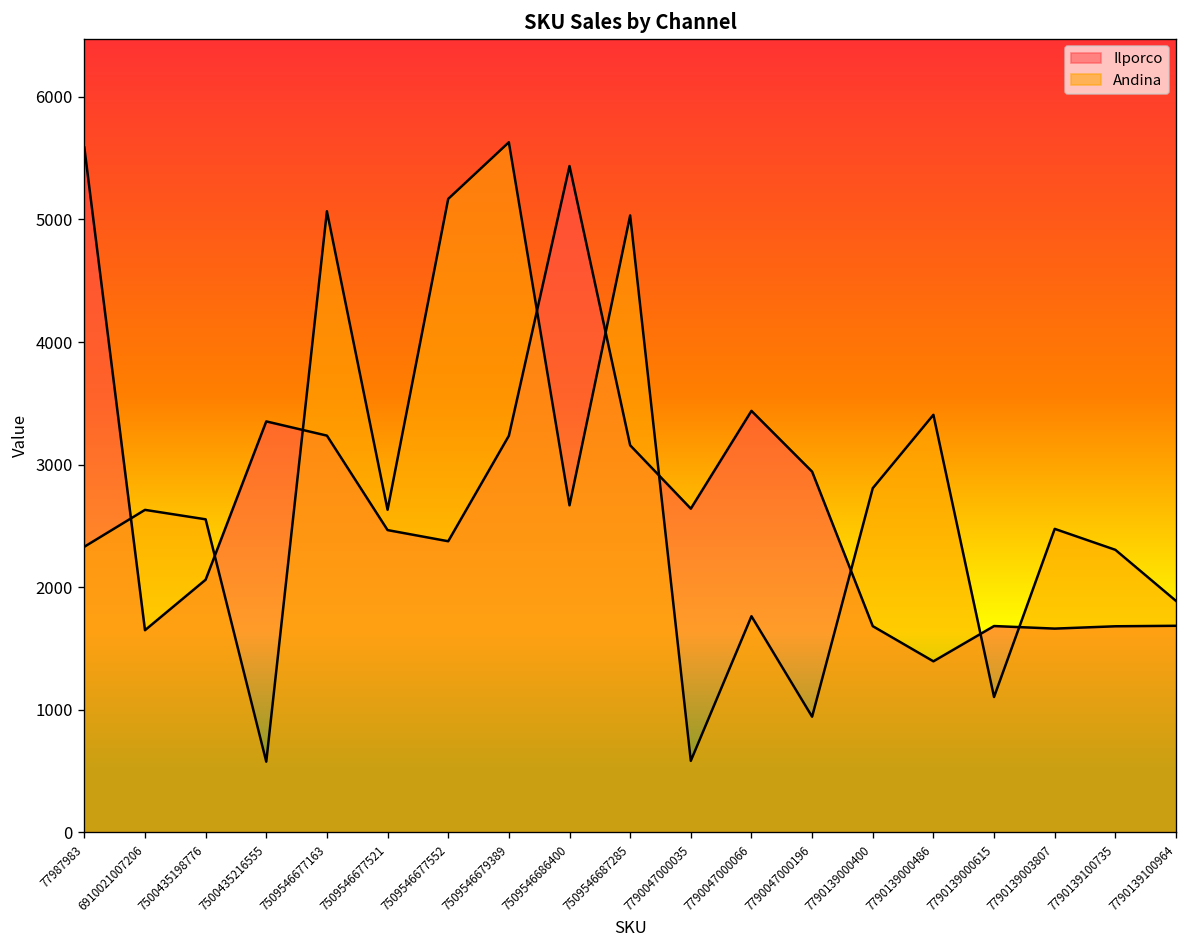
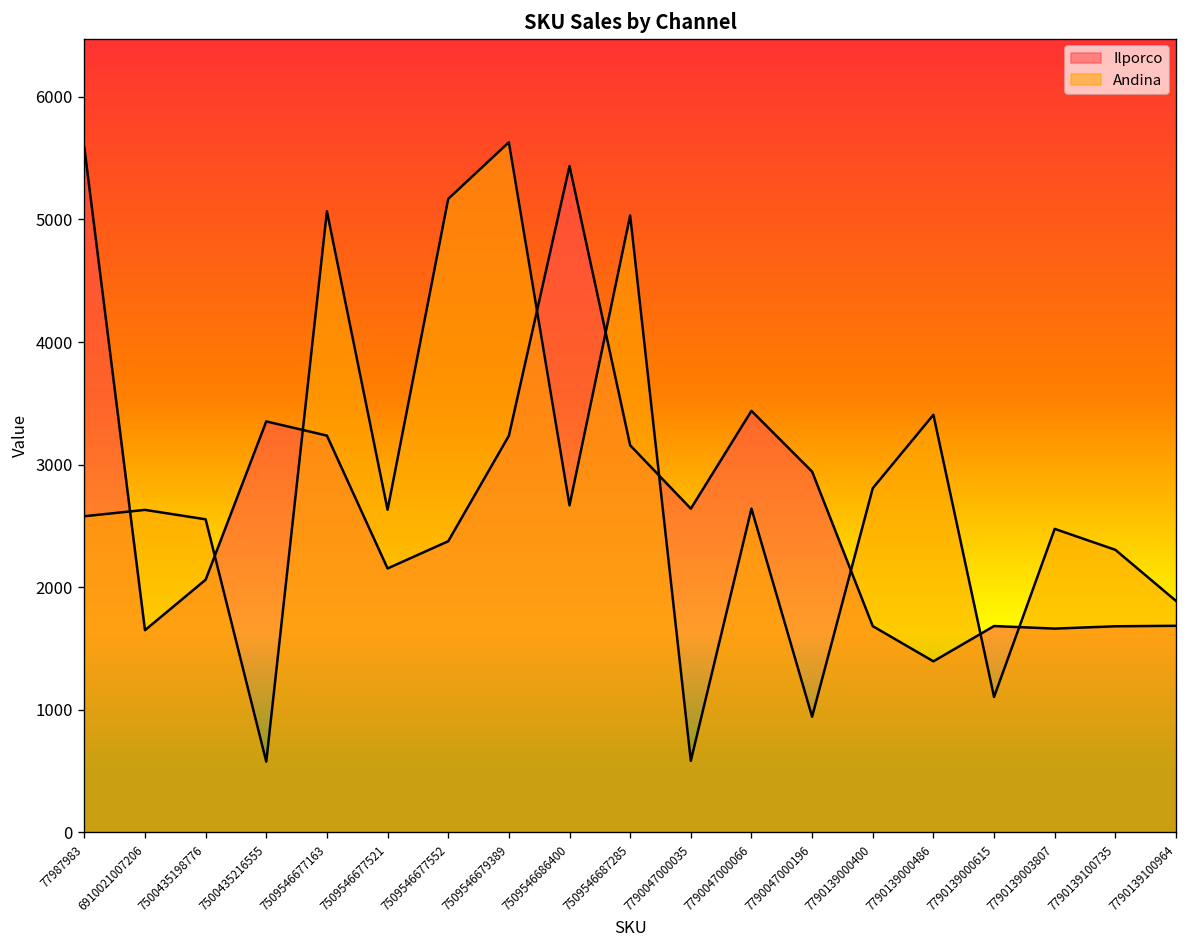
  {
    "Ilporco": {
      "77987983": 5590,
      "6910021007206": 1650,
      "7500435198776": 2060,
      "7500435216555": 3350,
      "7509546677163": 3240,
-     "7509546677521": 2470,
+     "7509546677521": 2150,
      "7509546677552": 2370,
      "7509546679389": 3240,
      "7509546686400": 5440,
      "7509546687285": 3160,
      "7790047000035": 2640,
      "7790047000066": 3440,
      "7790047000196": 2940,
      "7790139000400": 1680,
      "7790139000486": 1390,
      "7790139000615": 1680,
      "7790139003807": 1660,
      "7790139100735": 1680,
      "7790139100964": 1680
    },
    "Andina": {
-     "77987983": 2330,
+     "77987983": 2580,
      "6910021007206": 2630,
      "7500435198776": 2550,
      "7500435216555": 580,
      "7509546677163": 5070,
      "7509546677521": 2630,
      "7509546677552": 5170,
      "7509546679389": 5630,
      "7509546686400": 2670,
      "7509546687285": 5030,
      "7790047000035": 580,
-     "7790047000066": 1760,
+     "7790047000066": 2640,
      "7790047000196": 940,
      "7790139000400": 2810,
      "7790139000486": 3410,
      "7790139000615": 1100,
      "7790139003807": 2480,
      "7790139100735": 2300,
      "7790139100964": 1890
    }
  }
